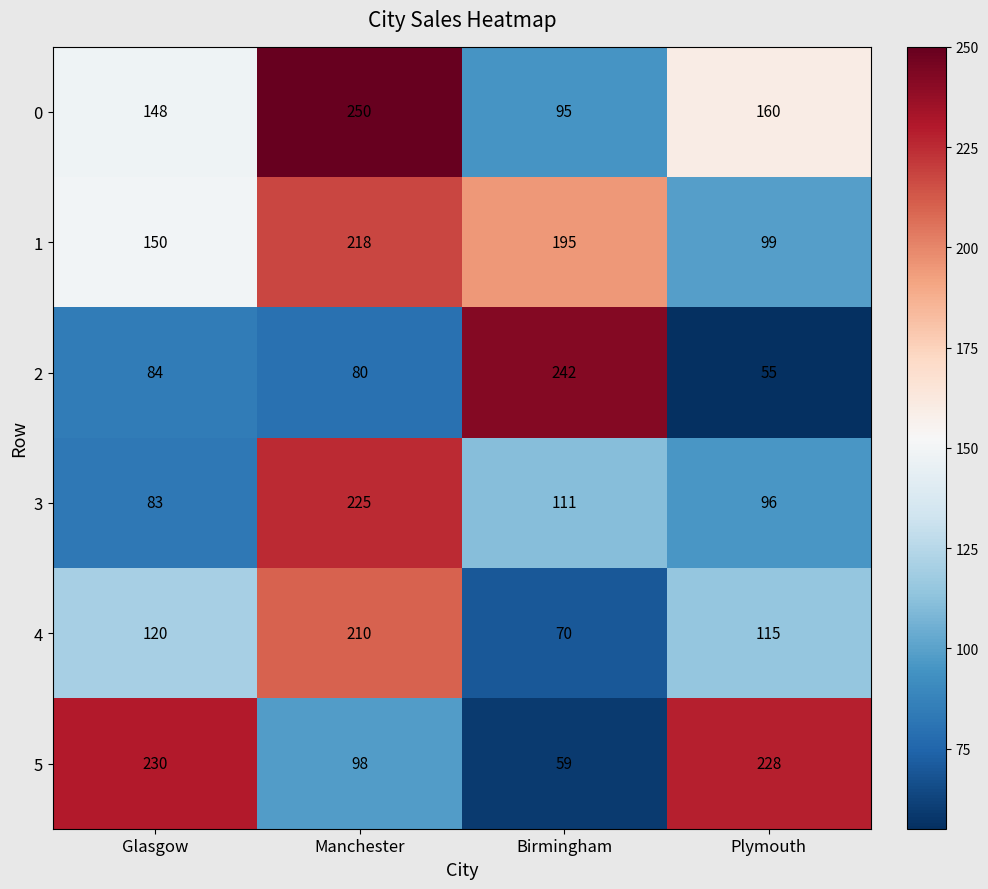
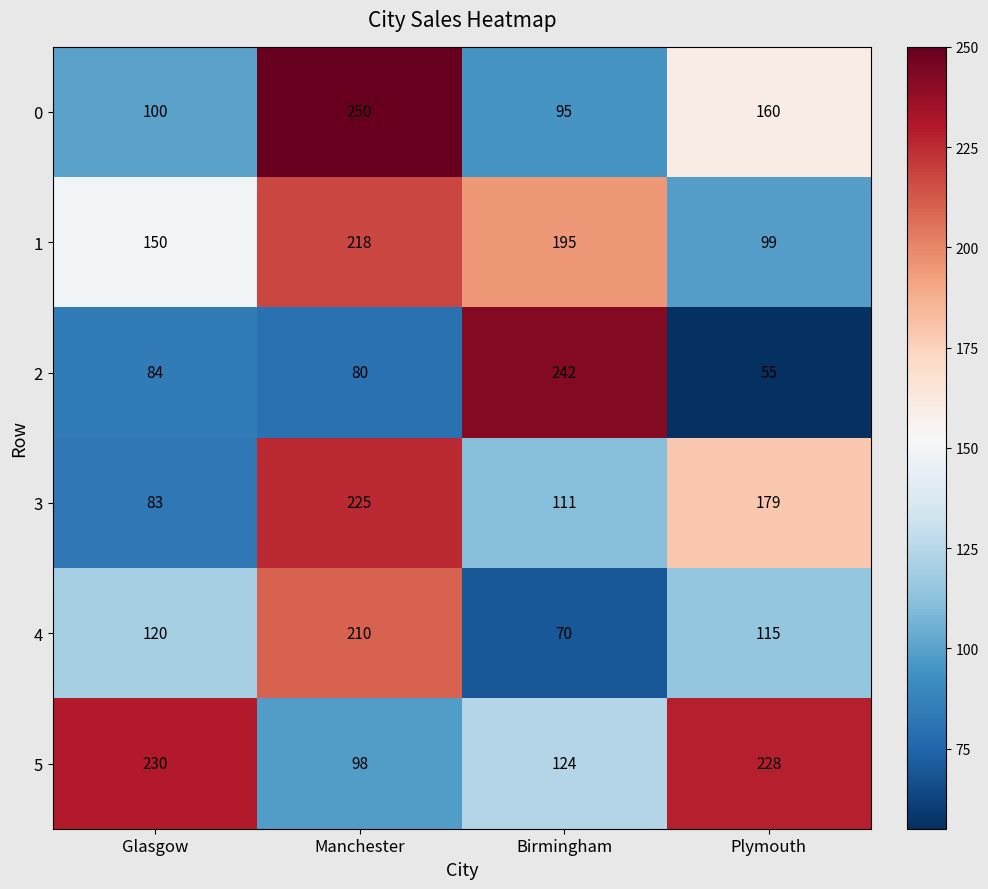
  {
    "0": {
-     "Glasgow": 148,
+     "Glasgow": 100,
      "Manchester": 250,
      "Birmingham": 95,
      "Plymouth": 160
    },
    "1": {
      "Glasgow": 150,
      "Manchester": 218,
      "Birmingham": 195,
      "Plymouth": 99
    },
    "2": {
      "Glasgow": 84,
      "Manchester": 80,
      "Birmingham": 242,
      "Plymouth": 55
    },
    "3": {
      "Glasgow": 83,
      "Manchester": 225,
      "Birmingham": 111,
-     "Plymouth": 96
+     "Plymouth": 179
    },
    "4": {
      "Glasgow": 120,
      "Manchester": 210,
      "Birmingham": 70,
      "Plymouth": 115
    },
    "5": {
      "Glasgow": 230,
      "Manchester": 98,
-     "Birmingham": 59,
+     "Birmingham": 124,
      "Plymouth": 228
    }
  }
